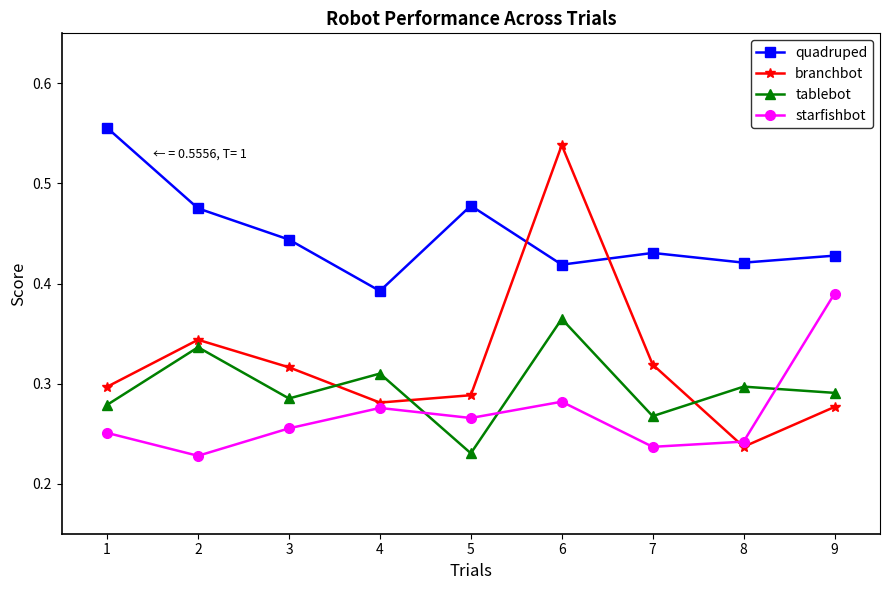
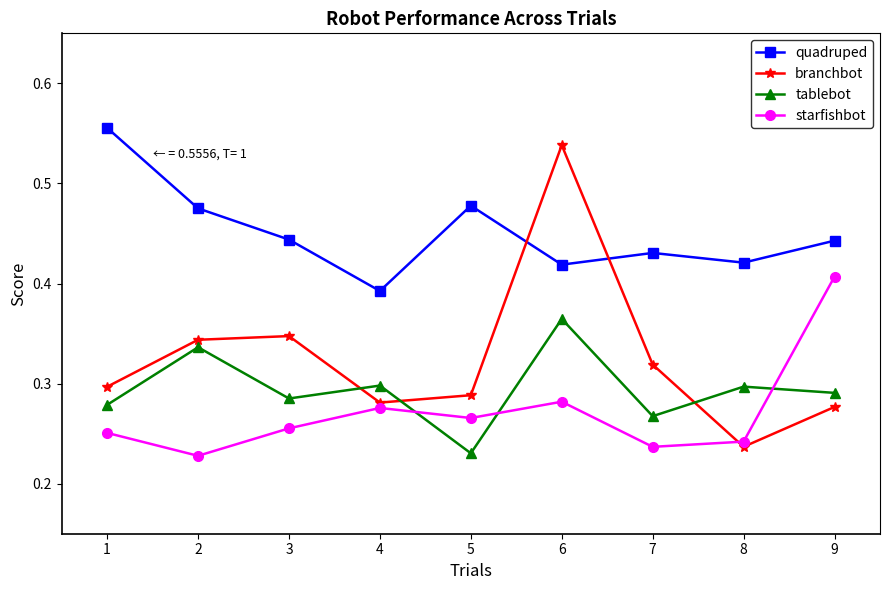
  {
    "quadruped": {
      "1": 0.556,
      "2": 0.475,
      "3": 0.444,
      "4": 0.393,
      "5": 0.478,
      "6": 0.419,
      "7": 0.431,
      "8": 0.421,
-     "9": 0.428
+     "9": 0.443
    },
    "branchbot": {
      "1": 0.297,
      "2": 0.344,
-     "3": 0.316,
+     "3": 0.347,
      "4": 0.281,
      "5": 0.288,
      "6": 0.538,
      "7": 0.319,
      "8": 0.237,
      "9": 0.277
    },
    "tablebot": {
      "1": 0.279,
      "2": 0.336,
      "3": 0.285,
-     "4": 0.310,
+     "4": 0.298,
      "5": 0.230,
      "6": 0.365,
      "7": 0.267,
      "8": 0.297,
      "9": 0.291
    },
    "starfishbot": {
      "1": 0.251,
      "2": 0.228,
      "3": 0.255,
      "4": 0.276,
      "5": 0.266,
      "6": 0.282,
      "7": 0.237,
      "8": 0.242,
-     "9": 0.390
+     "9": 0.407
    }
  }
